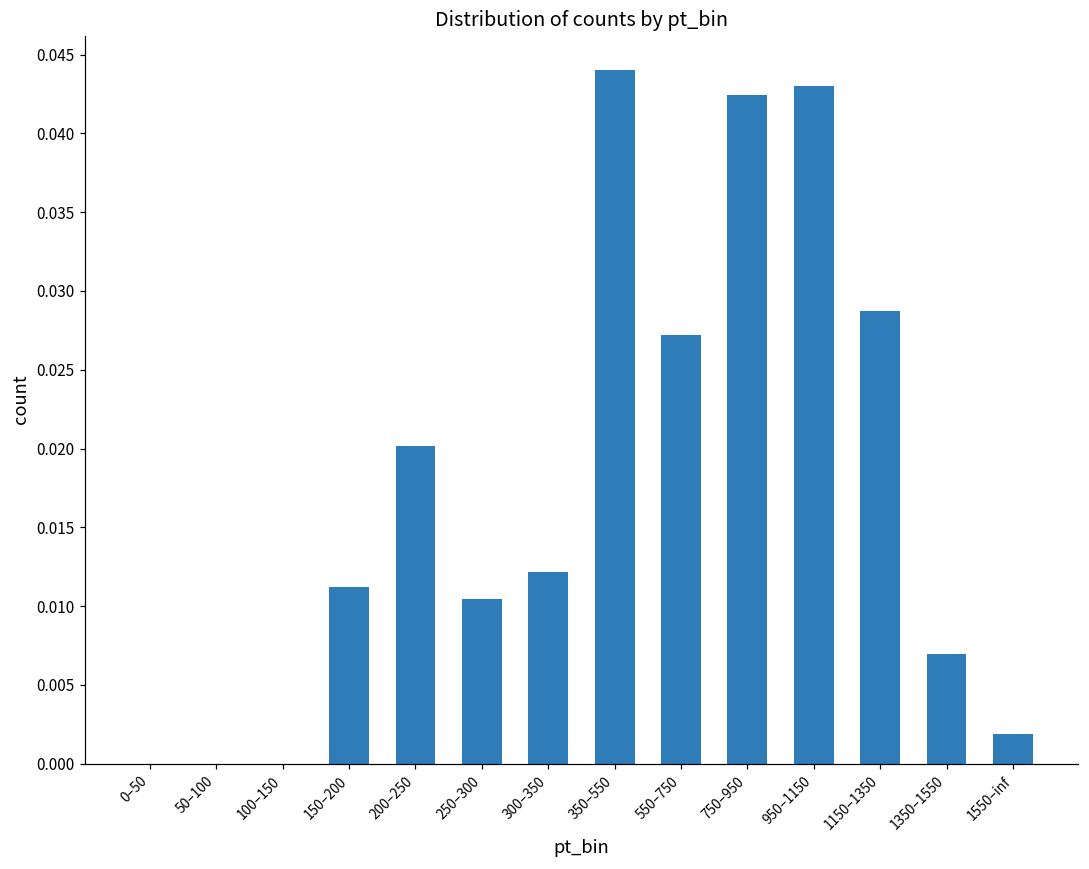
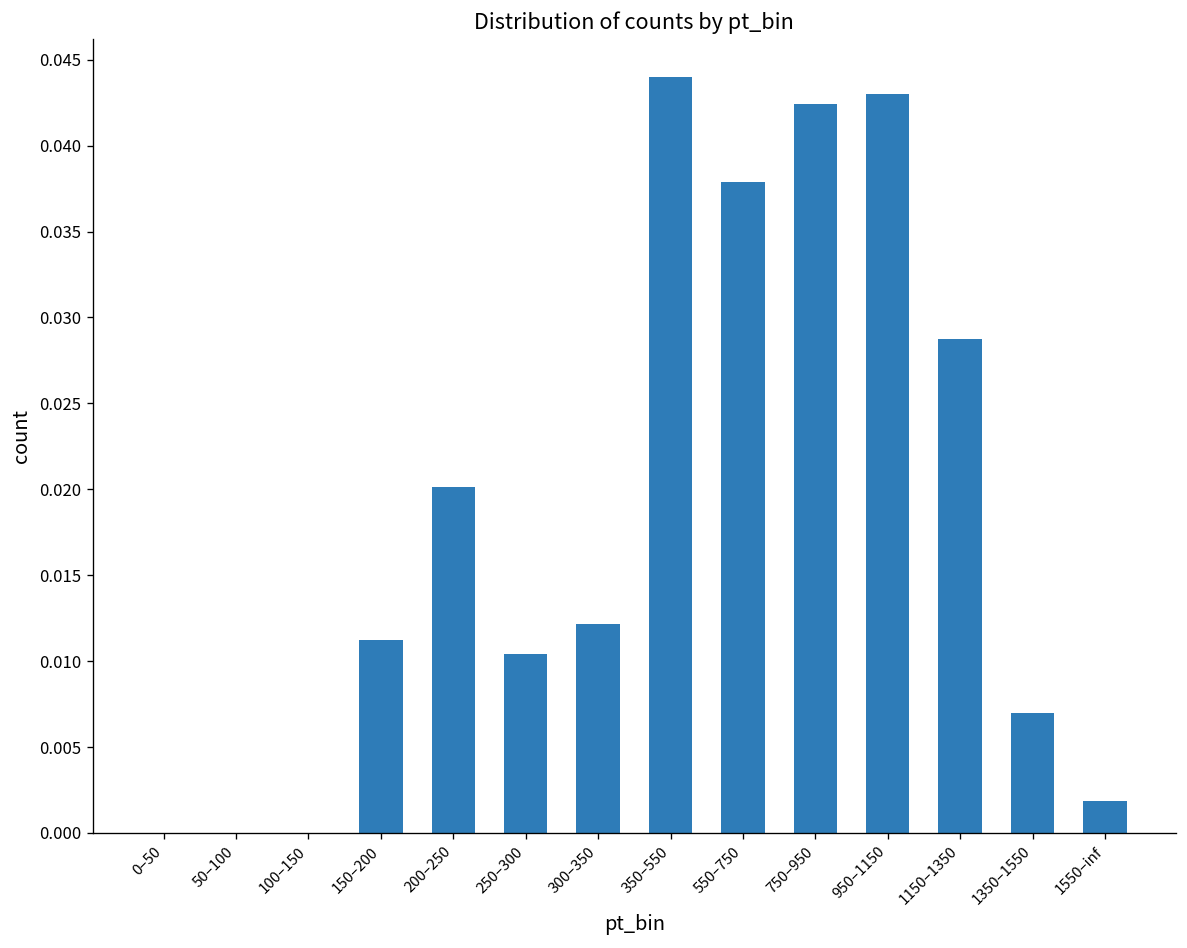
  {
    "0–50": 0.0000,
    "50–100": 0.0000,
    "100–150": 0.0000,
    "150–200": 0.0112,
    "200–250": 0.0201,
    "250–300": 0.0104,
    "300–350": 0.0122,
    "350–550": 0.0440,
-   "550–750": 0.0272,
+   "550–750": 0.0379,
    "750–950": 0.0424,
    "950–1150": 0.0430,
    "1150–1350": 0.0287,
    "1350–1550": 0.0070,
    "1550–inf": 0.0018
  }
